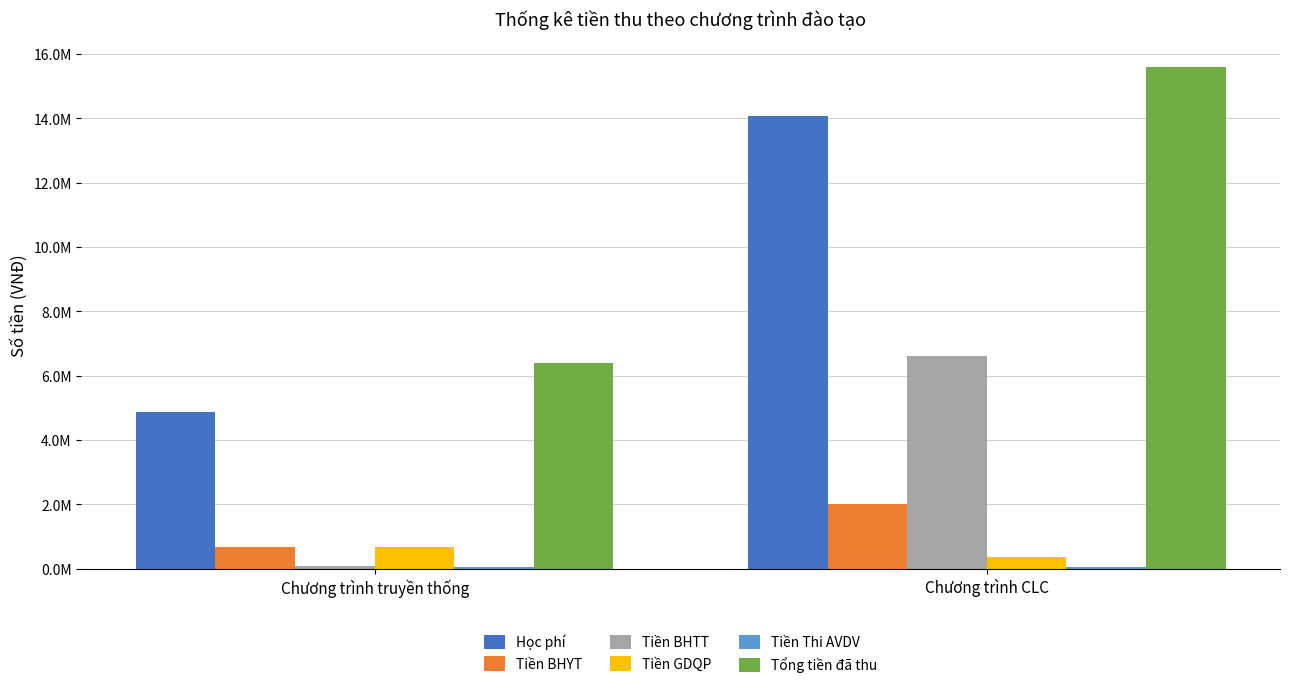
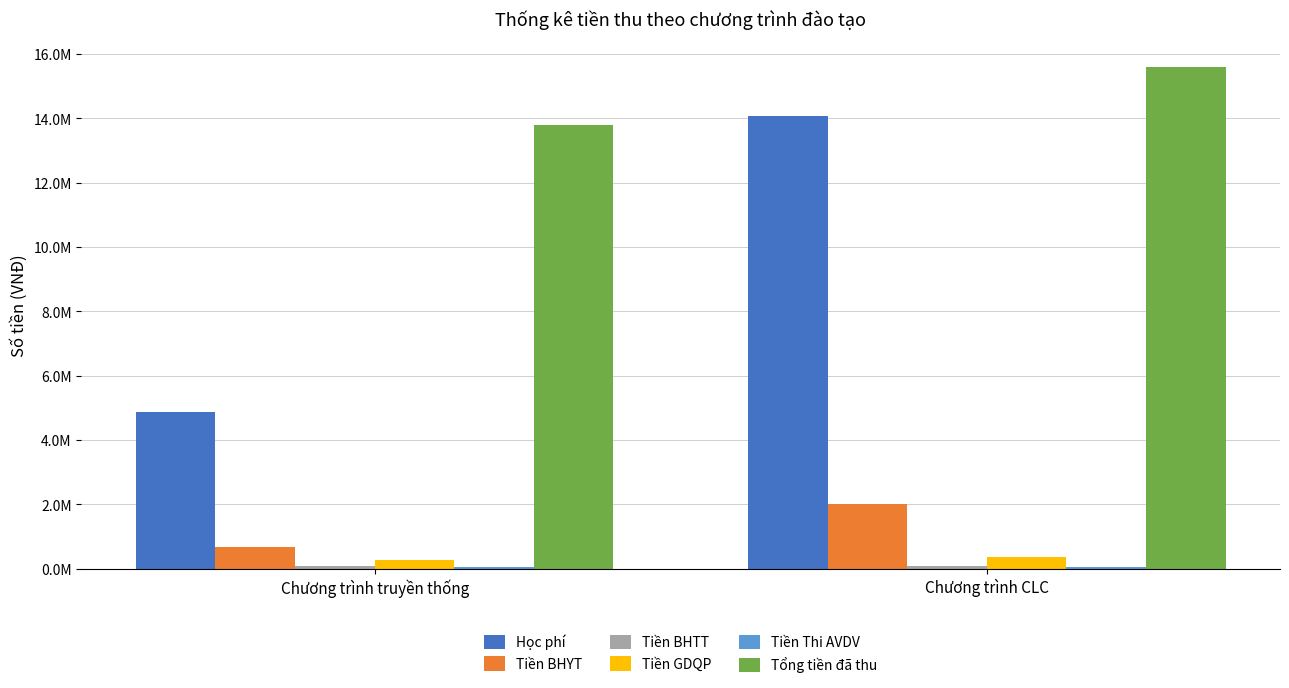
  {
    "Tiền BHYT": {
      "Chương trình truyền thống": 700000,
      "Chương trình CLC": 2000000
    },
    "Tiền BHTT": {
      "Chương trình truyền thống": 100000,
-     "Chương trình CLC": 6600000
+     "Chương trình CLC": 100000
    },
    "Tiền GDQP": {
-     "Chương trình truyền thống": 700000,
+     "Chương trình truyền thống": 300000,
      "Chương trình CLC": 400000
    },
    "Tổng tiền đã thu": {
-     "Chương trình truyền thống": 6400000,
+     "Chương trình truyền thống": 13800000,
      "Chương trình CLC": 15600000
    }
  }
